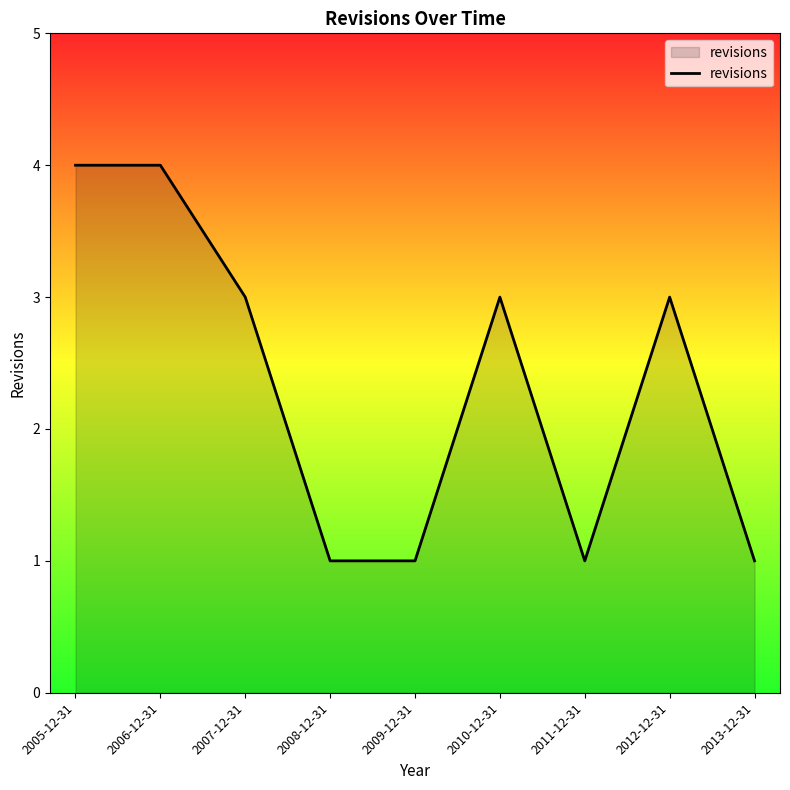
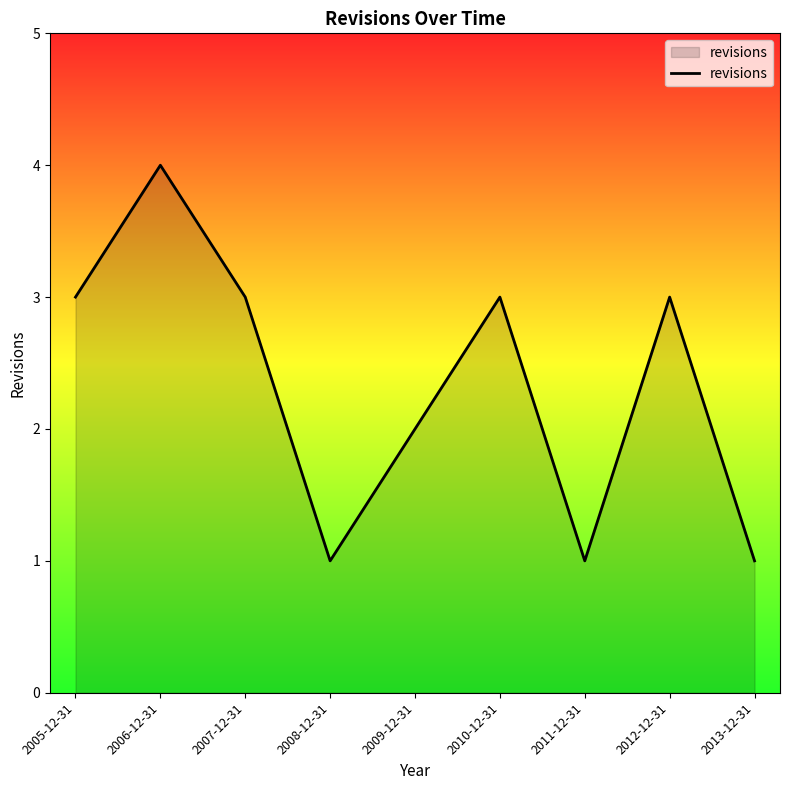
  {
-   "2005-12-31": 4,
+   "2005-12-31": 3,
    "2006-12-31": 4,
    "2007-12-31": 3,
    "2008-12-31": 1,
-   "2009-12-31": 1,
+   "2009-12-31": 2,
    "2010-12-31": 3,
    "2011-12-31": 1,
    "2012-12-31": 3,
    "2013-12-31": 1
  }
